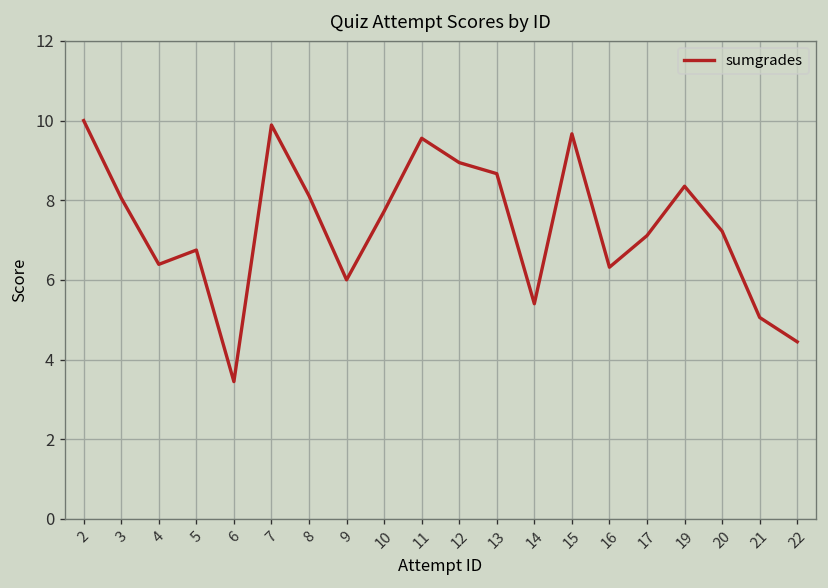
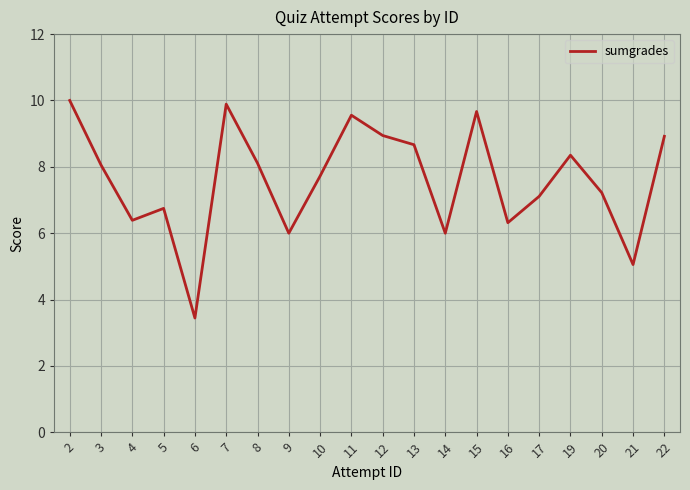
  {
    "2": 10.0,
    "3": 8.1,
    "4": 6.4,
    "5": 6.7,
    "6": 3.4,
    "7": 9.9,
    "8": 8.1,
    "9": 6.0,
    "10": 7.7,
    "11": 9.6,
    "12": 8.9,
    "13": 8.7,
-   "14": 5.4,
+   "14": 6.0,
    "15": 9.7,
    "16": 6.3,
    "17": 7.1,
    "19": 8.4,
    "20": 7.2,
    "21": 5.1,
-   "22": 4.4
+   "22": 8.9
  }
